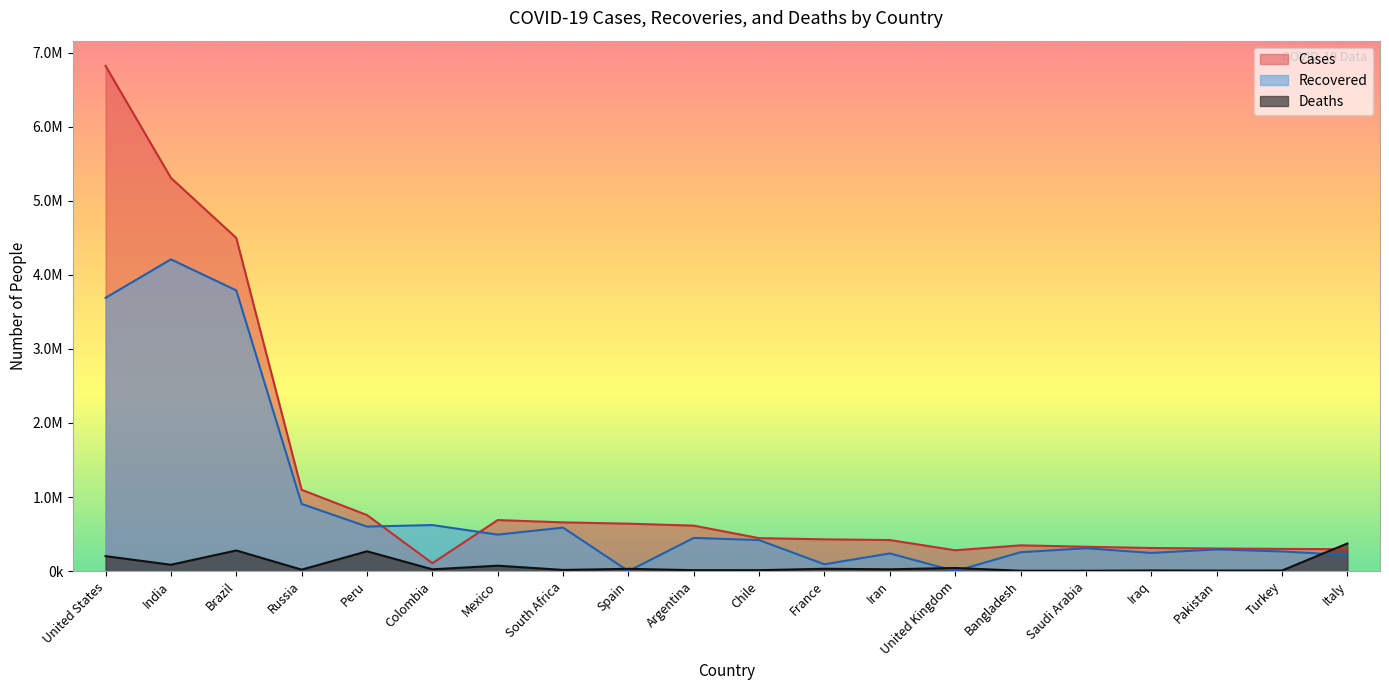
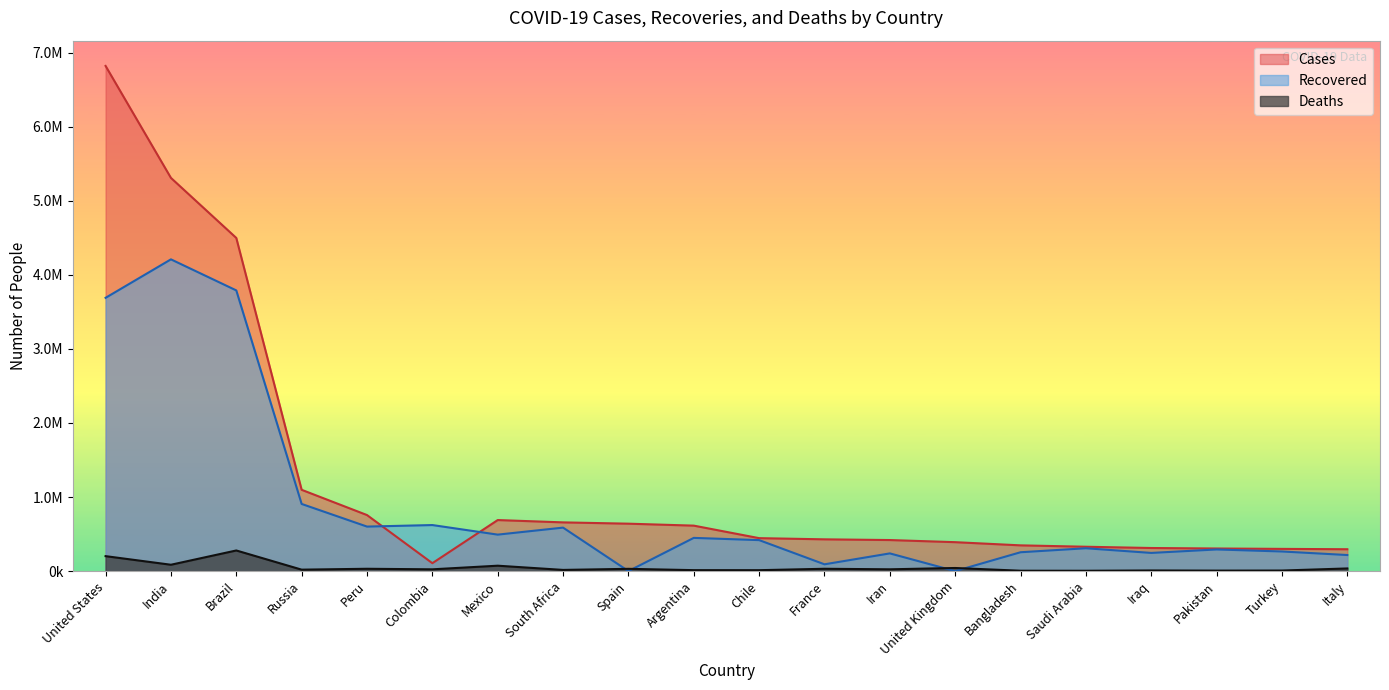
  {
    "Cases": {
      "United States": 6800000,
      "India": 5300000,
      "Brazil": 4500000,
      "Russia": 1100000,
      "Peru": 800000,
      "Colombia": 100000,
      "Mexico": 700000,
      "South Africa": 700000,
      "Spain": 600000,
      "Argentina": 600000,
      "France": 400000,
      "Iran": 400000,
-     "United Kingdom": 300000,
+     "United Kingdom": 400000,
      "Bangladesh": 300000,
      "Iraq": 300000,
      "Turkey": 300000,
      "Italy": 300000
    },
    "Recovered": {
      "United States": 3700000,
      "India": 4200000,
      "Brazil": 3800000,
      "Russia": 900000,
      "Peru": 600000,
      "Colombia": 600000,
      "Mexico": 500000,
      "South Africa": 600000,
      "Argentina": 400000,
      "France": 100000,
      "Iran": 200000,
      "United Kingdom": 0,
      "Bangladesh": 300000,
      "Iraq": 200000,
      "Turkey": 300000,
      "Italy": 200000
    },
    "Deaths": {
      "United States": 200000,
      "India": 100000,
      "Brazil": 300000,
      "Russia": 0,
-     "Peru": 300000,
+     "Peru": 0,
      "Colombia": 0,
      "Mexico": 100000,
      "South Africa": 0,
      "Argentina": 0,
      "Chile": 0,
      "France": 0,
      "Iran": 0,
      "United Kingdom": 0,
      "Bangladesh": 0,
      "Saudi Arabia": 0,
      "Iraq": 0,
      "Pakistan": 0,
      "Turkey": 0,
-     "Italy": 400000
+     "Italy": 0
    }
  }
